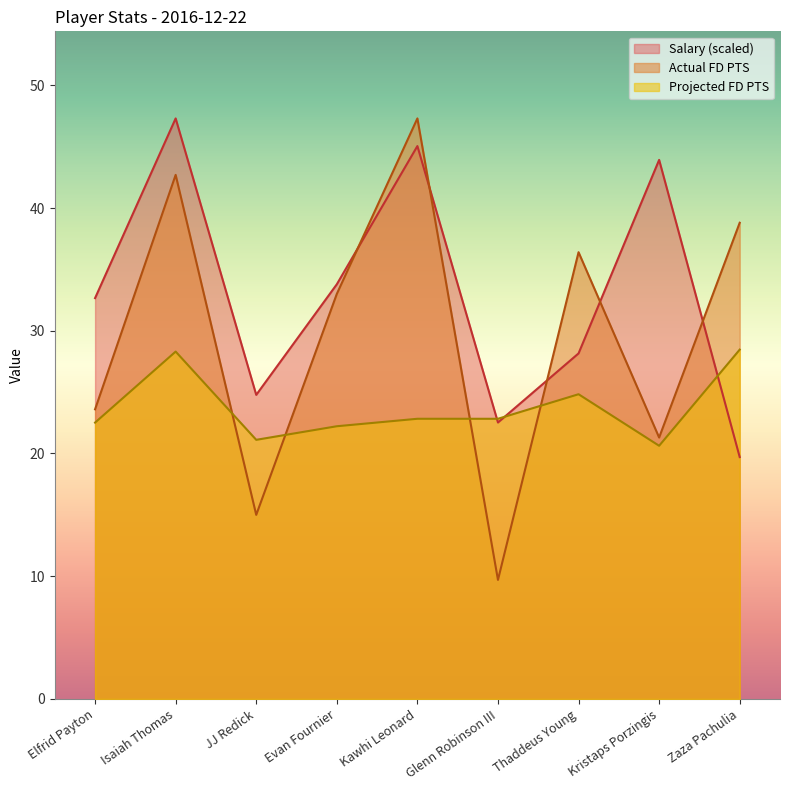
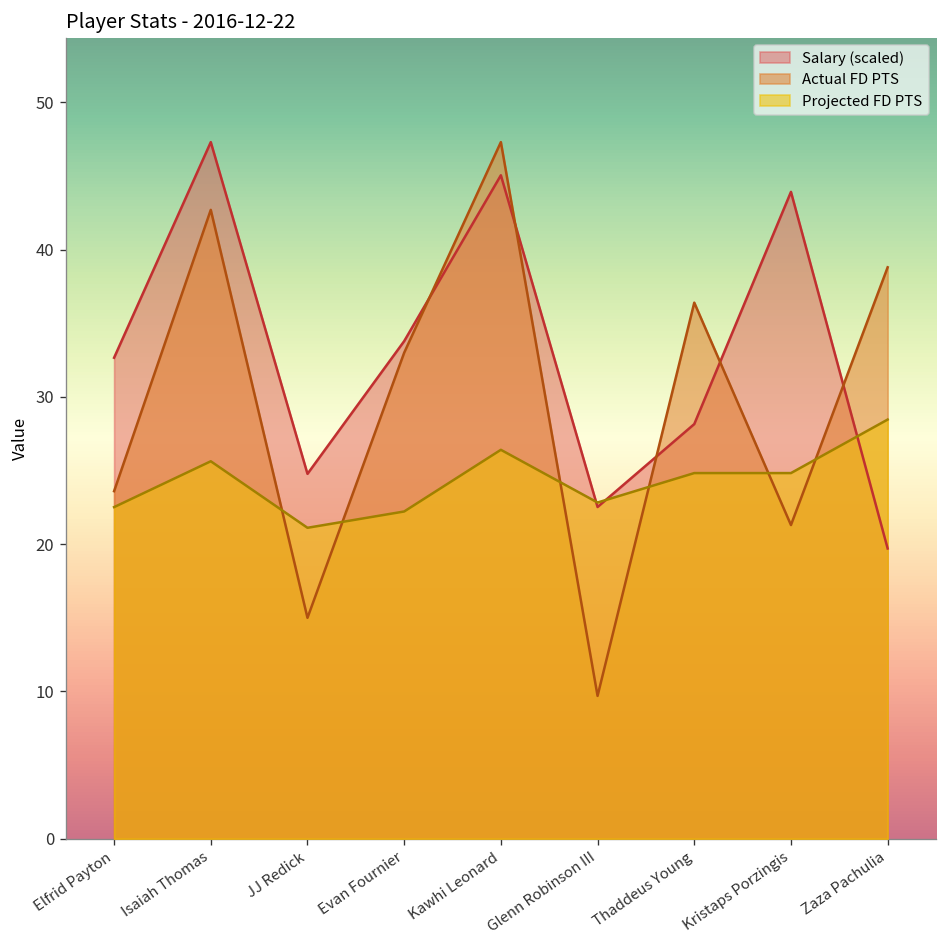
  {
    "Projected FD PTS": {
      "Elfrid Payton": 22.5,
-     "Isaiah Thomas": 28.3,
+     "Isaiah Thomas": 25.6,
      "JJ Redick": 21.1,
      "Evan Fournier": 22.2,
-     "Kawhi Leonard": 22.8,
+     "Kawhi Leonard": 26.4,
      "Glenn Robinson III": 22.8,
      "Thaddeus Young": 24.8,
-     "Kristaps Porzingis": 20.6,
+     "Kristaps Porzingis": 24.8,
      "Zaza Pachulia": 28.5
    }
  }
